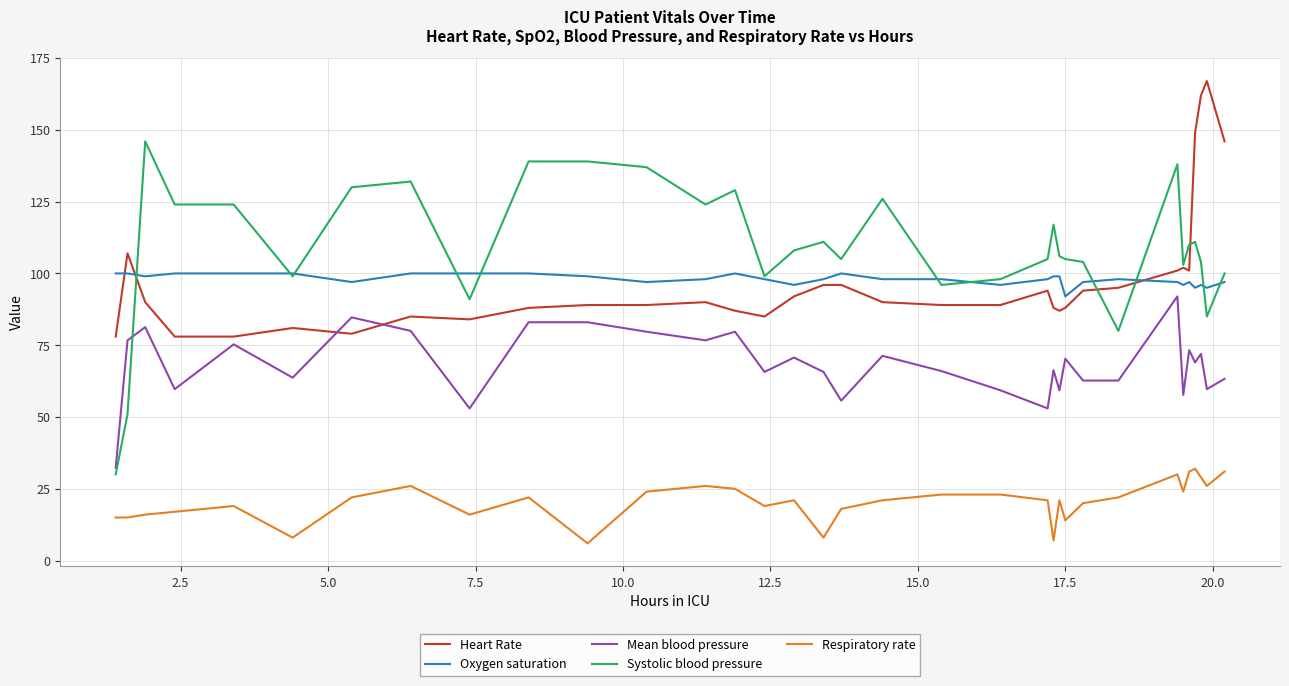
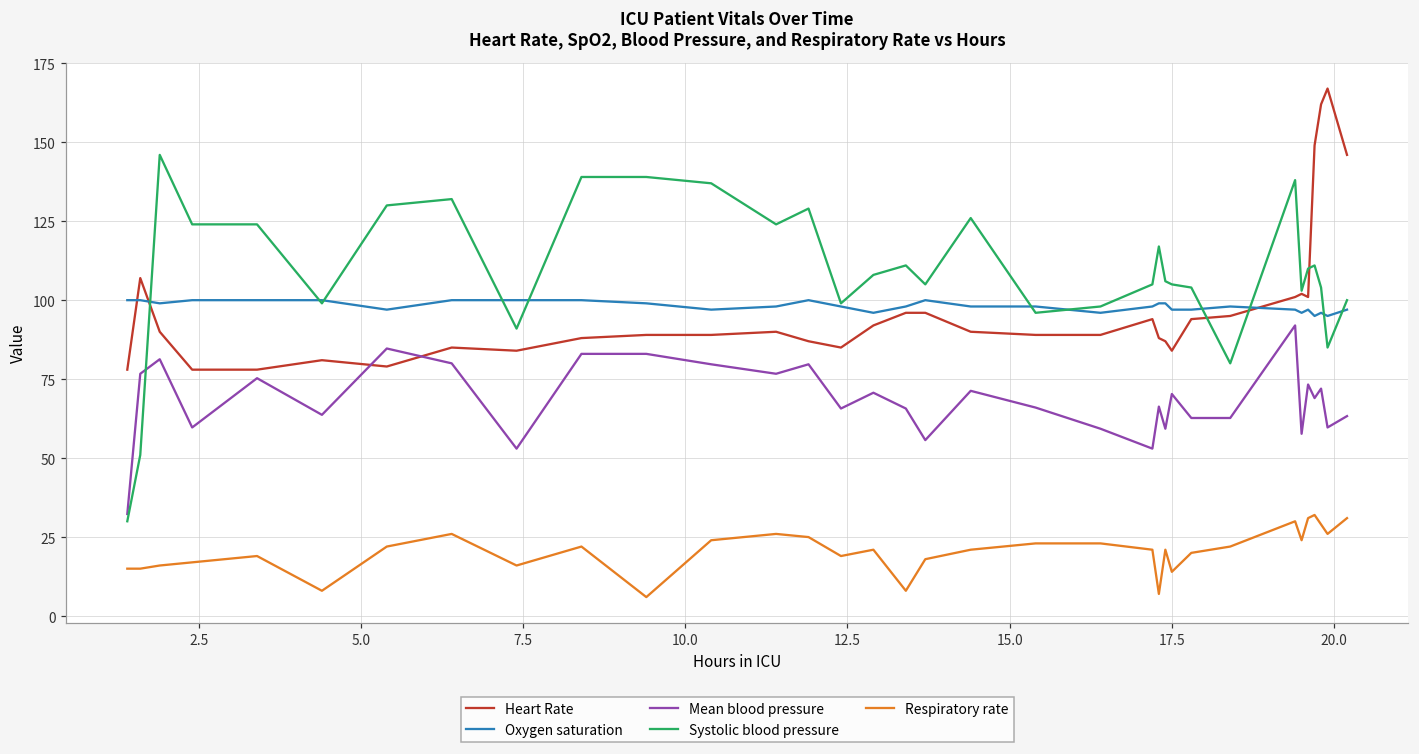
  {
    "Heart Rate": {
-     "17.5": 88
+     "17.5": 84
    },
    "Oxygen saturation": {
-     "17.5": 92
+     "17.5": 97
    },
    "Mean blood pressure": {
      "17.5": 70
    },
    "Systolic blood pressure": {
      "17.5": 105
    },
    "Respiratory rate": {
      "17.5": 14
    }
  }
